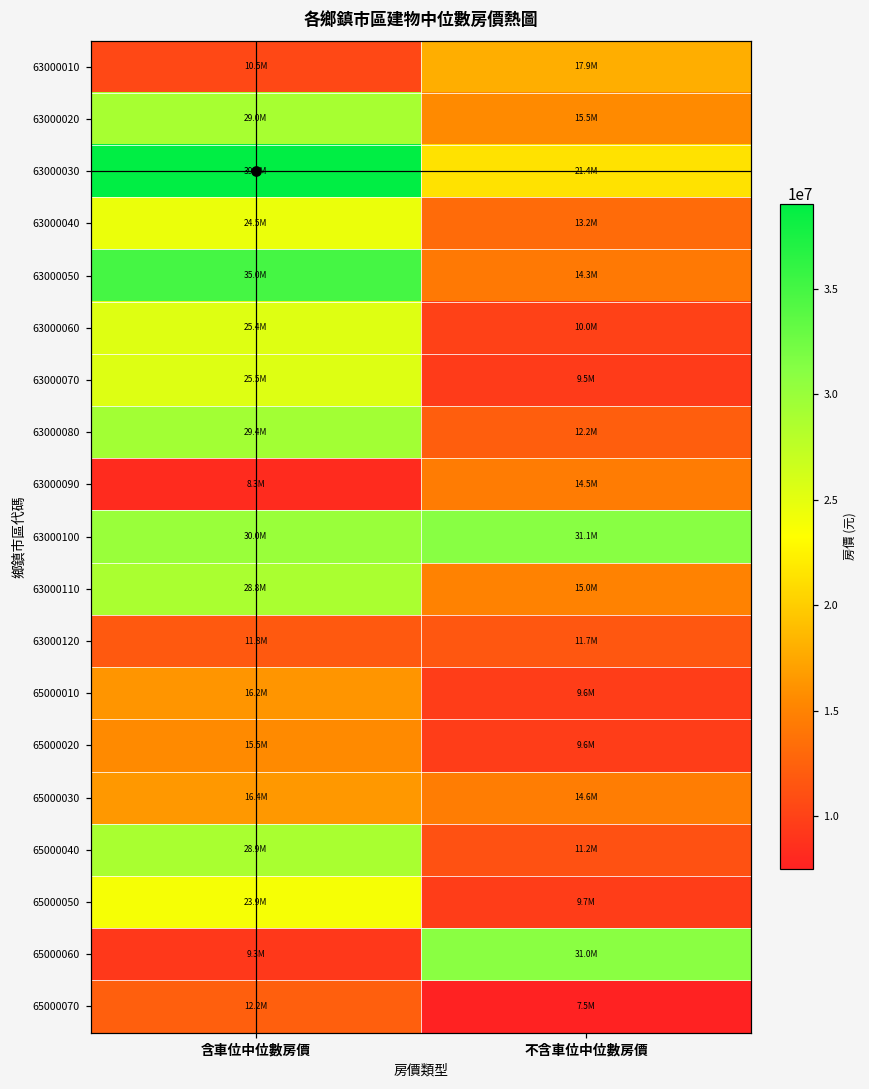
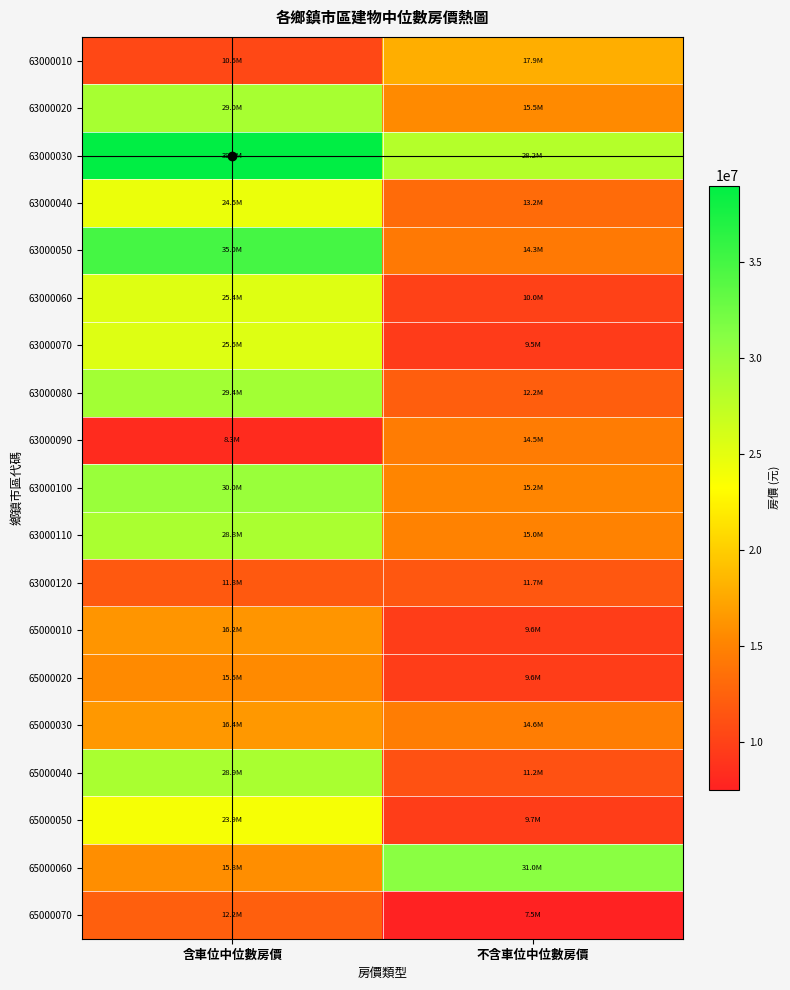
  {
    "63000010": {
      "含車位中位數房價": "10.5M",
      "不含車位中位數房價": "17.9M"
    },
    "63000020": {
      "含車位中位數房價": "29.0M",
      "不含車位中位數房價": "15.5M"
    },
    "63000030": {
-     "不含車位中位數房價": "21.4M"
+     "不含車位中位數房價": "28.2M"
    },
    "63000040": {
      "含車位中位數房價": "24.5M",
      "不含車位中位數房價": "13.2M"
    },
    "63000050": {
      "含車位中位數房價": "35.0M",
      "不含車位中位數房價": "14.3M"
    },
    "63000060": {
      "含車位中位數房價": "25.4M",
      "不含車位中位數房價": "10.0M"
    },
    "63000070": {
      "含車位中位數房價": "25.5M",
      "不含車位中位數房價": "9.5M"
    },
    "63000080": {
      "含車位中位數房價": "29.4M",
      "不含車位中位數房價": "12.2M"
    },
    "63000090": {
      "含車位中位數房價": "8.3M",
      "不含車位中位數房價": "14.5M"
    },
    "63000100": {
      "含車位中位數房價": "30.0M",
-     "不含車位中位數房價": "31.1M"
+     "不含車位中位數房價": "15.2M"
    },
    "63000110": {
      "含車位中位數房價": "28.8M",
      "不含車位中位數房價": "15.0M"
    },
    "63000120": {
      "含車位中位數房價": "11.8M",
      "不含車位中位數房價": "11.7M"
    },
    "65000010": {
      "含車位中位數房價": "16.2M",
      "不含車位中位數房價": "9.6M"
    },
    "65000020": {
      "含車位中位數房價": "15.5M",
      "不含車位中位數房價": "9.6M"
    },
    "65000030": {
      "含車位中位數房價": "16.4M",
      "不含車位中位數房價": "14.6M"
    },
    "65000040": {
      "含車位中位數房價": "28.9M",
      "不含車位中位數房價": "11.2M"
    },
    "65000050": {
      "含車位中位數房價": "23.9M",
      "不含車位中位數房價": "9.7M"
    },
    "65000060": {
-     "含車位中位數房價": "9.3M",
+     "含車位中位數房價": "15.8M",
      "不含車位中位數房價": "31.0M"
    },
    "65000070": {
      "含車位中位數房價": "12.2M",
      "不含車位中位數房價": "7.5M"
    }
  }
